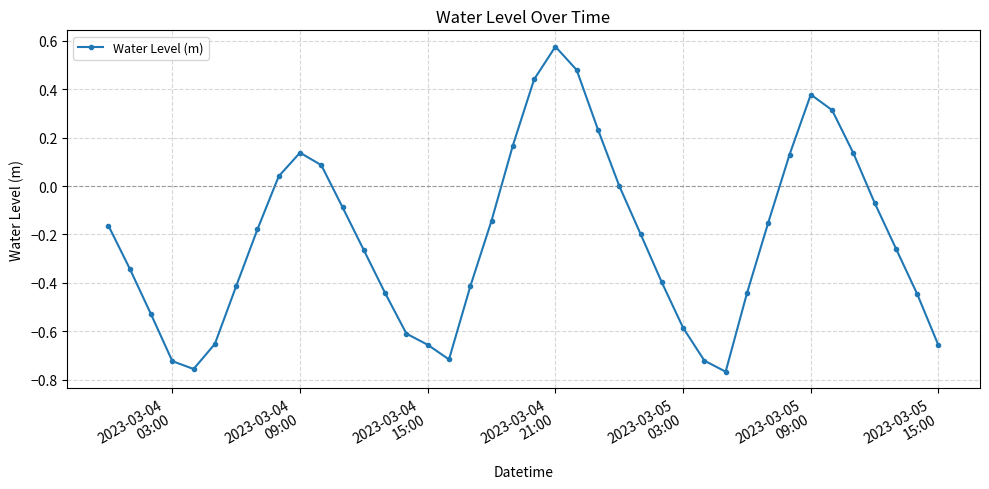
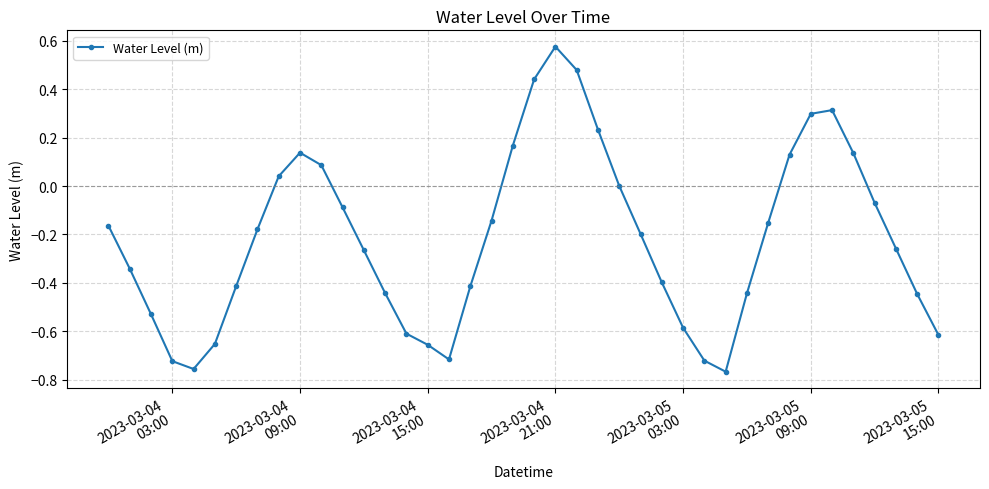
  {
    "2023-03-04 03:00": -0.72,
    "2023-03-04 09:00": 0.14,
    "2023-03-04 15:00": -0.66,
    "2023-03-04 21:00": 0.58,
    "2023-03-05 03:00": -0.59,
-   "2023-03-05 09:00": 0.38,
-   "2023-03-05 15:00": -0.66
+   "2023-03-05 09:00": 0.30,
+   "2023-03-05 15:00": -0.62
  }
